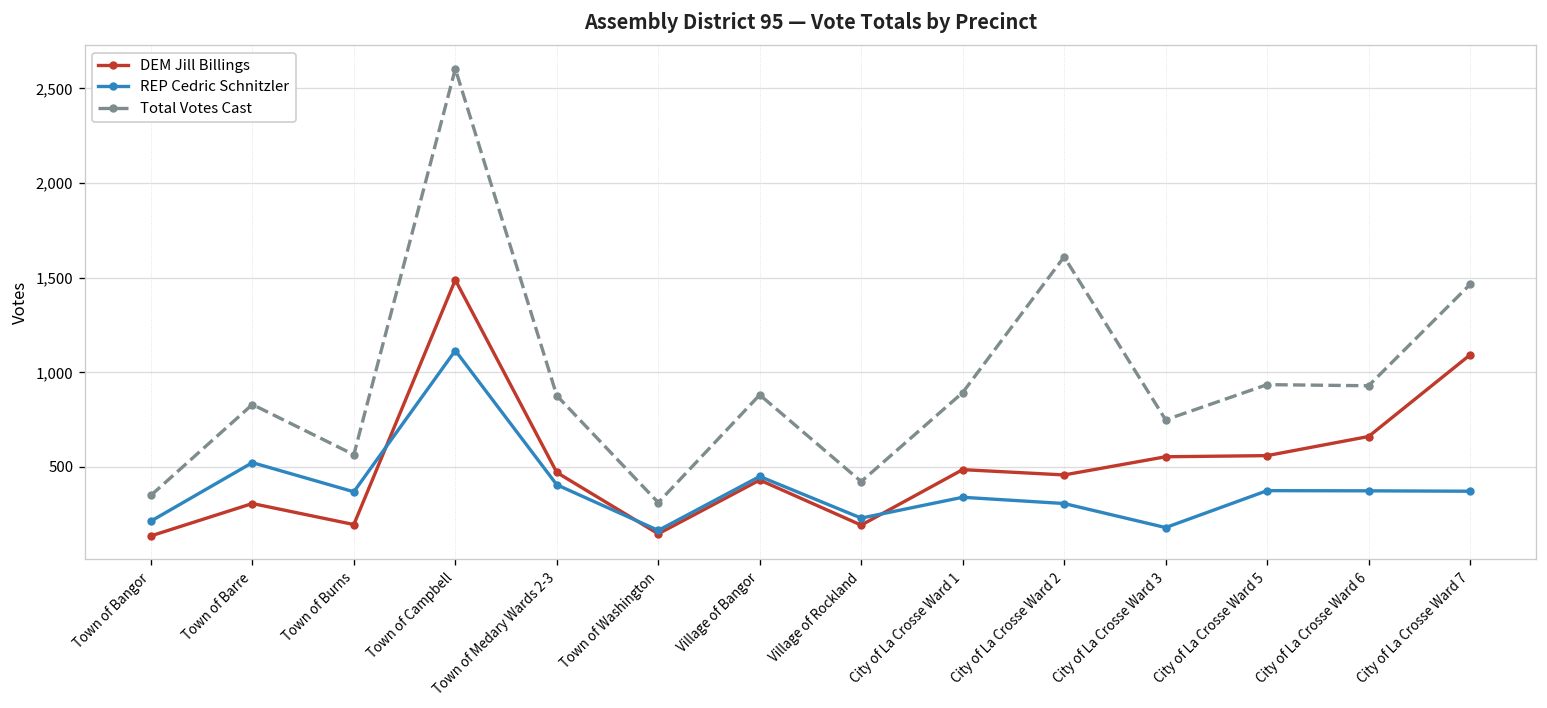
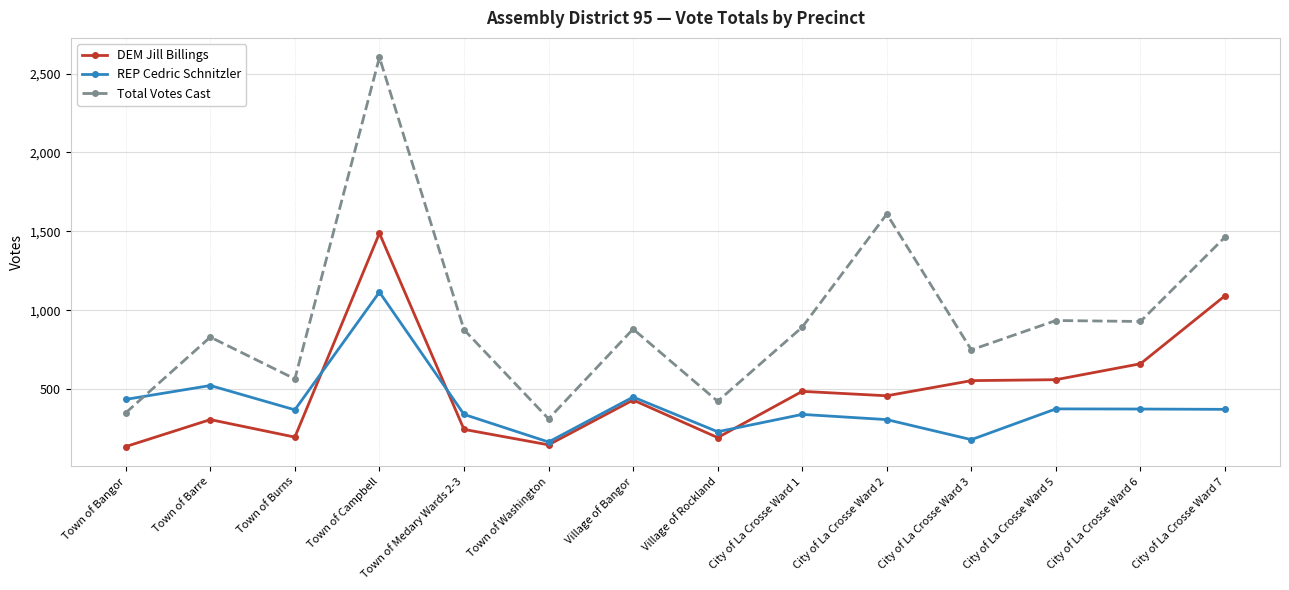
  {
    "DEM Jill Billings": {
      "Town of Bangor": "140",
      "Town of Barre": "310",
      "Town of Burns": "200",
      "Town of Campbell": "1,490",
-     "Town of Medary Wards 2-3": "470",
+     "Town of Medary Wards 2-3": "250",
      "Town of Washington": "150",
      "Village of Bangor": "430",
      "Village of Rockland": "190",
      "City of La Crosse Ward 1": "490",
      "City of La Crosse Ward 2": "460",
      "City of La Crosse Ward 3": "550",
      "City of La Crosse Ward 5": "560",
      "City of La Crosse Ward 6": "660",
      "City of La Crosse Ward 7": "1,090"
    },
    "REP Cedric Schnitzler": {
-     "Town of Bangor": "210",
+     "Town of Bangor": "440",
      "Town of Barre": "520",
      "Town of Burns": "370",
      "Town of Campbell": "1,120",
-     "Town of Medary Wards 2-3": "410",
+     "Town of Medary Wards 2-3": "340",
      "Town of Washington": "170",
      "Village of Bangor": "450",
      "Village of Rockland": "230",
      "City of La Crosse Ward 1": "340",
      "City of La Crosse Ward 2": "310",
      "City of La Crosse Ward 3": "180",
      "City of La Crosse Ward 5": "380",
      "City of La Crosse Ward 6": "370",
      "City of La Crosse Ward 7": "370"
    },
    "Total Votes Cast": {
      "Town of Bangor": "350",
      "Town of Barre": "830",
      "Town of Burns": "570",
      "Town of Campbell": "2,600",
      "Town of Medary Wards 2-3": "880",
      "Town of Washington": "310",
      "Village of Bangor": "880",
      "Village of Rockland": "420",
      "City of La Crosse Ward 1": "890",
      "City of La Crosse Ward 2": "1,610",
      "City of La Crosse Ward 3": "750",
      "City of La Crosse Ward 5": "940",
      "City of La Crosse Ward 6": "930",
      "City of La Crosse Ward 7": "1,460"
    }
  }
